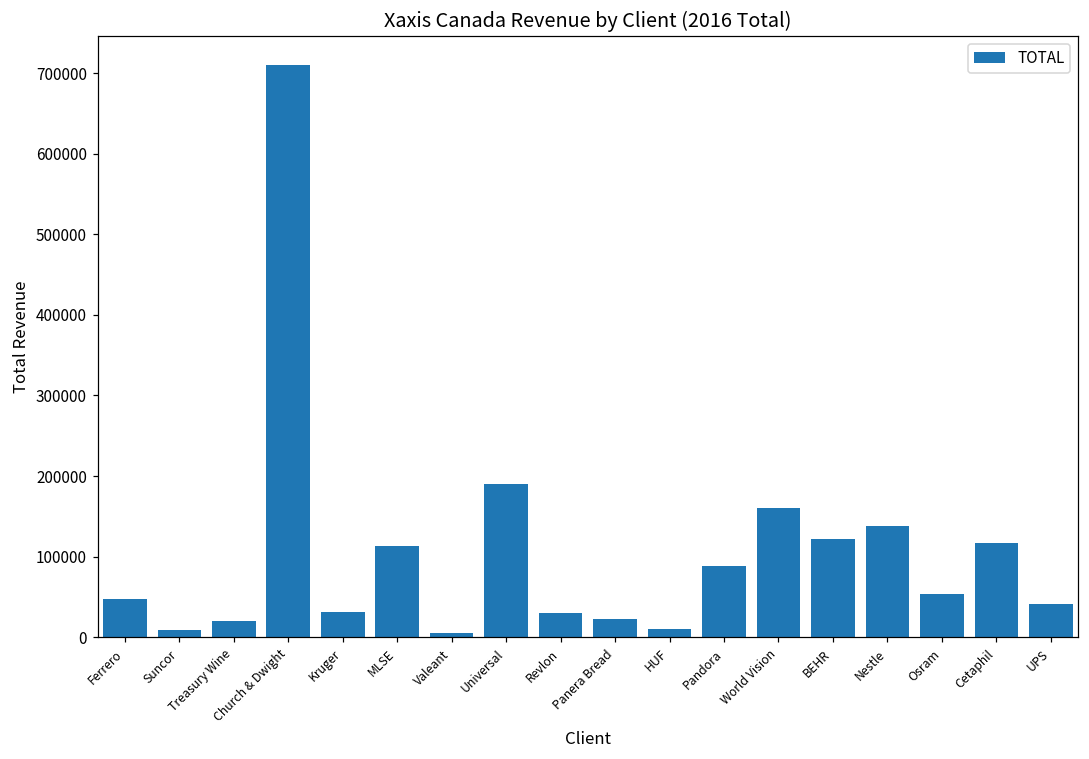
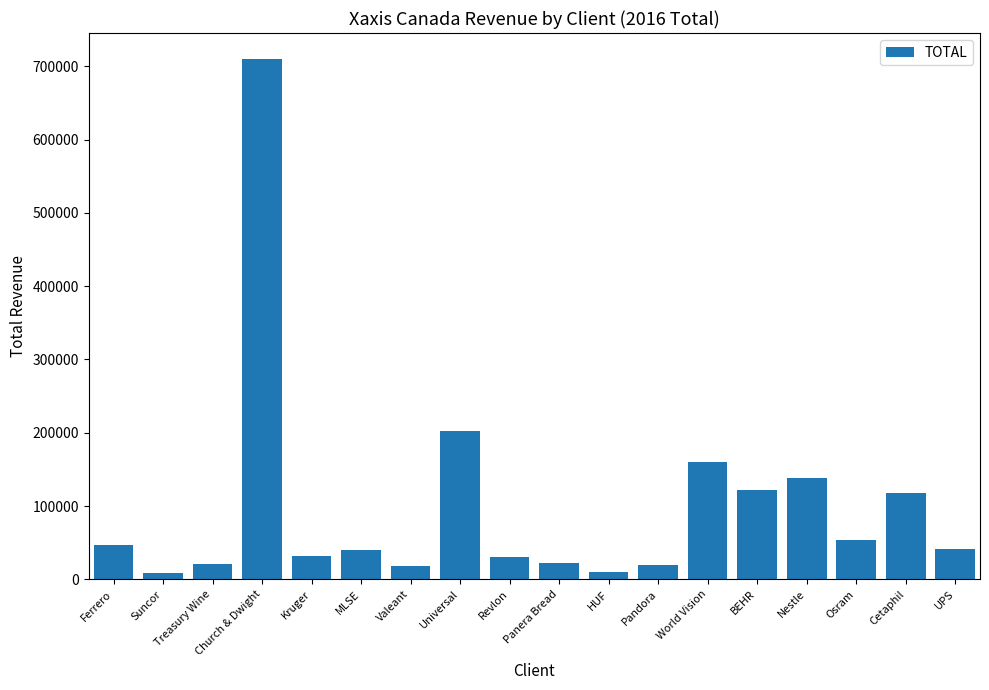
  {
    "Ferrero": 50000,
    "Suncor": 10000,
    "Treasury Wine": 20000,
    "Church & Dwight": 710000,
    "Kruger": 30000,
-   "MLSE": 110000,
-   "Valeant": 10000,
-   "Universal": 190000,
+   "MLSE": 40000,
+   "Valeant": 20000,
+   "Universal": 200000,
    "Revlon": 30000,
    "Panera Bread": 20000,
    "HUF": 10000,
-   "Pandora": 90000,
+   "Pandora": 20000,
    "World Vision": 160000,
    "BEHR": 120000,
    "Nestle": 140000,
    "Osram": 50000,
    "Cetaphil": 120000,
    "UPS": 40000
  }
